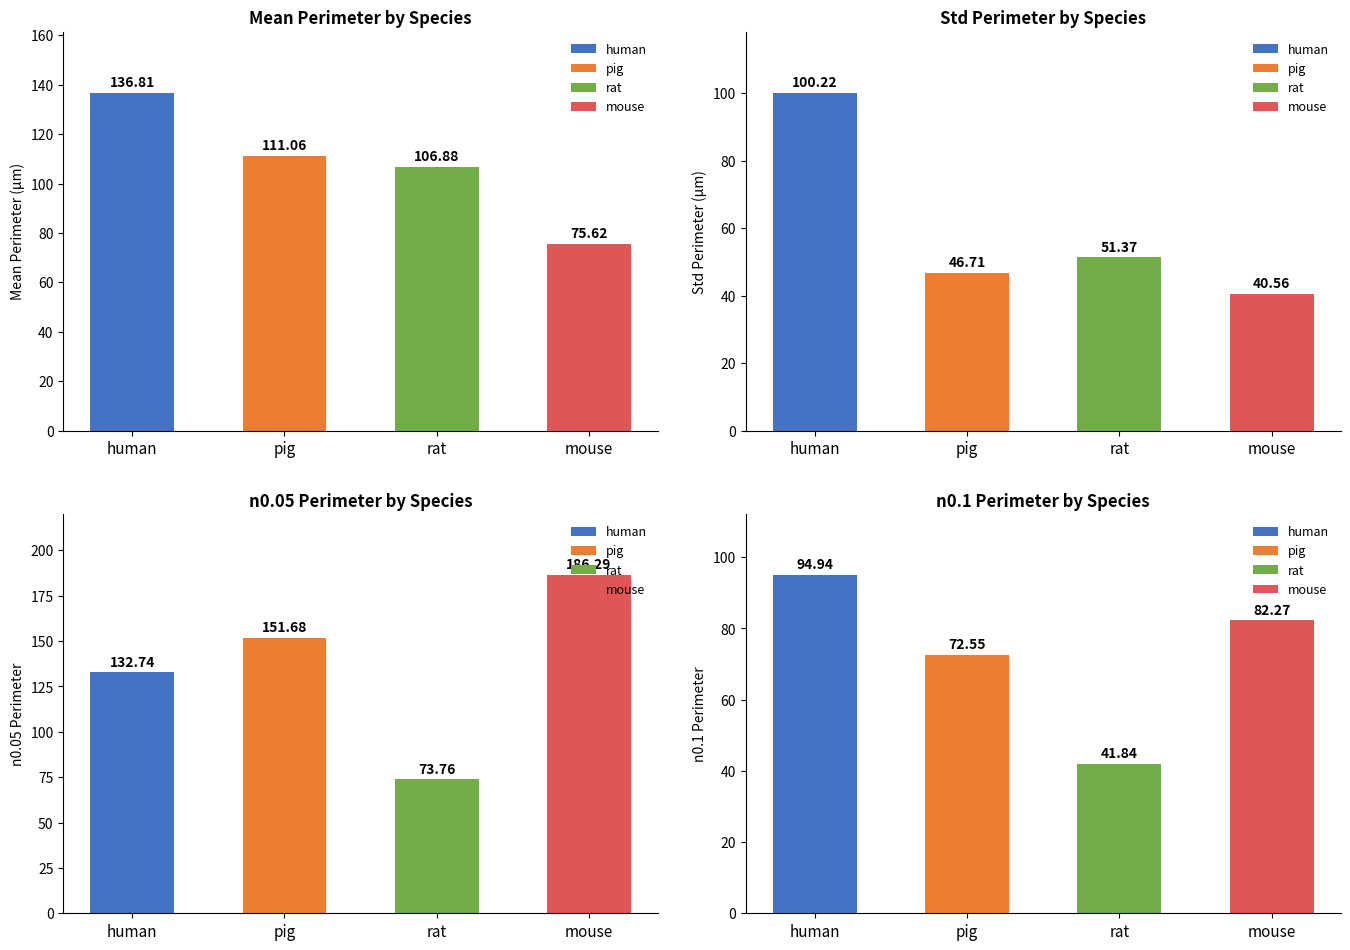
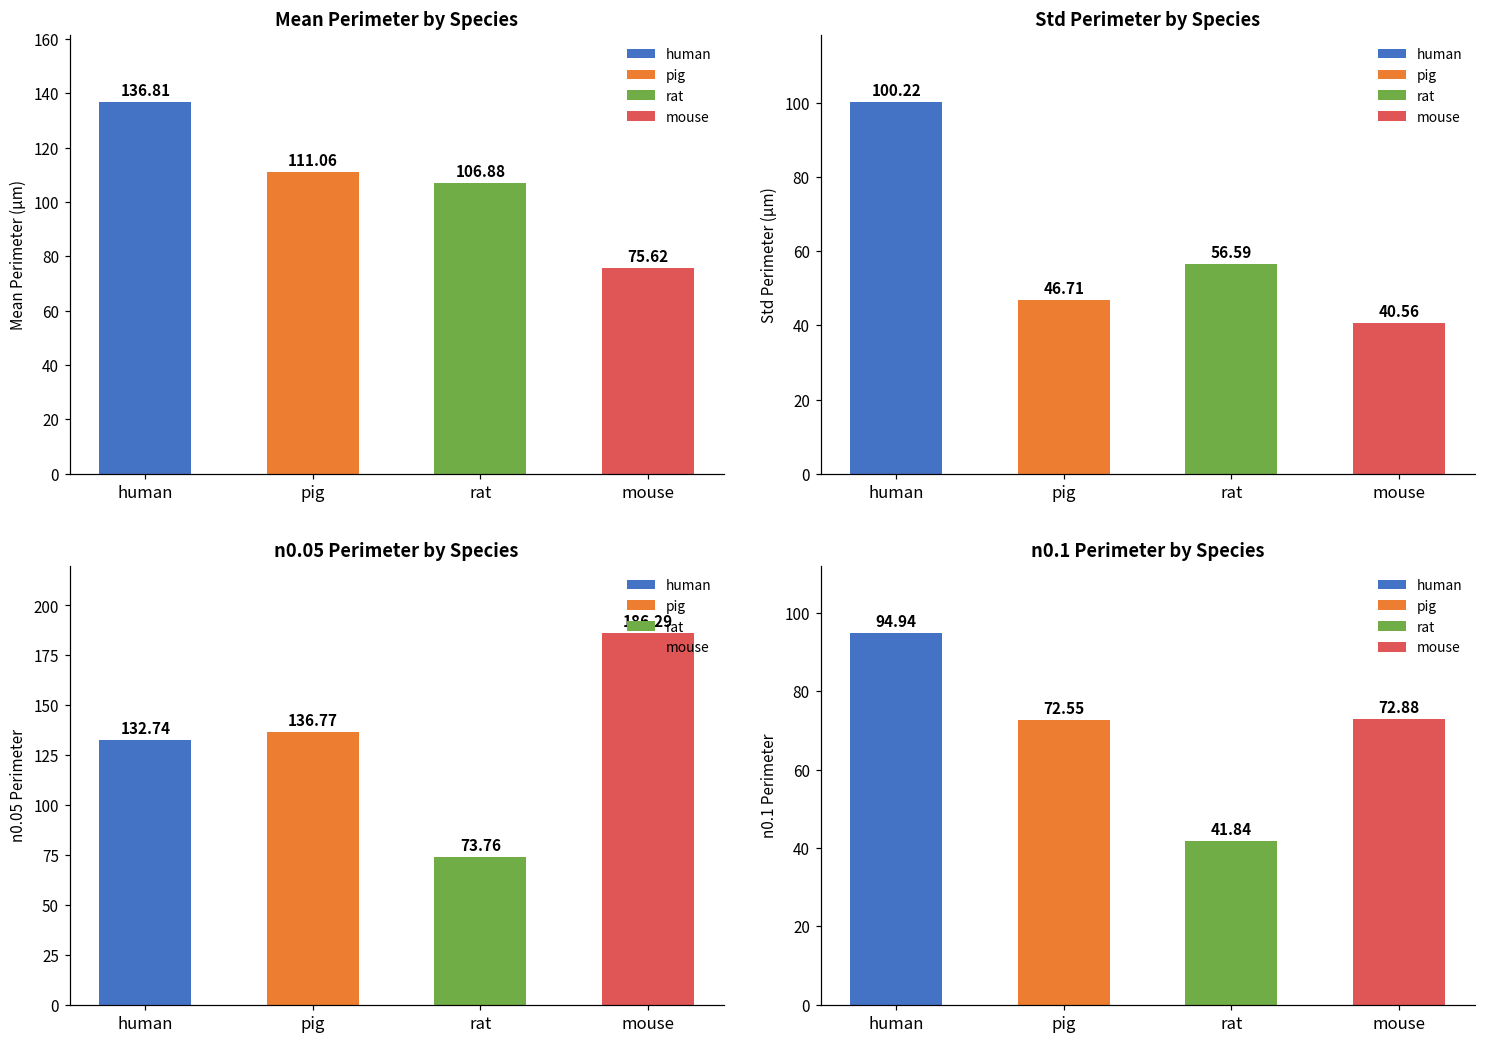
  {
    "Mean Perimeter by Species": {
      "human": 136.81,
      "pig": 111.06,
      "rat": 106.88,
      "mouse": 75.62
    },
    "Std Perimeter by Species": {
      "human": 100.22,
      "pig": 46.71,
-     "rat": 51.37,
+     "rat": 56.59,
      "mouse": 40.56
    },
    "n0.05 Perimeter by Species": {
      "human": 132.74,
-     "pig": 151.68,
+     "pig": 136.77,
      "rat": 73.76,
      "mouse": 186.29
    },
    "n0.1 Perimeter by Species": {
      "human": 94.94,
      "pig": 72.55,
      "rat": 41.84,
-     "mouse": 82.27
+     "mouse": 72.88
    }
  }
